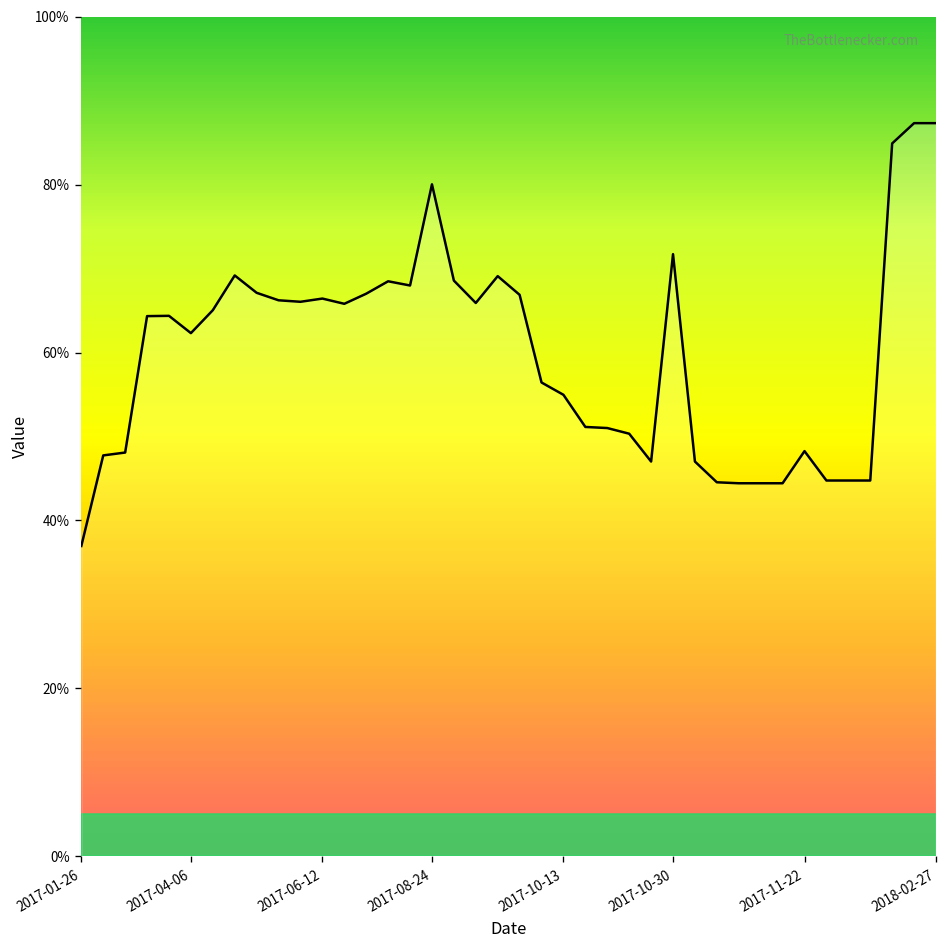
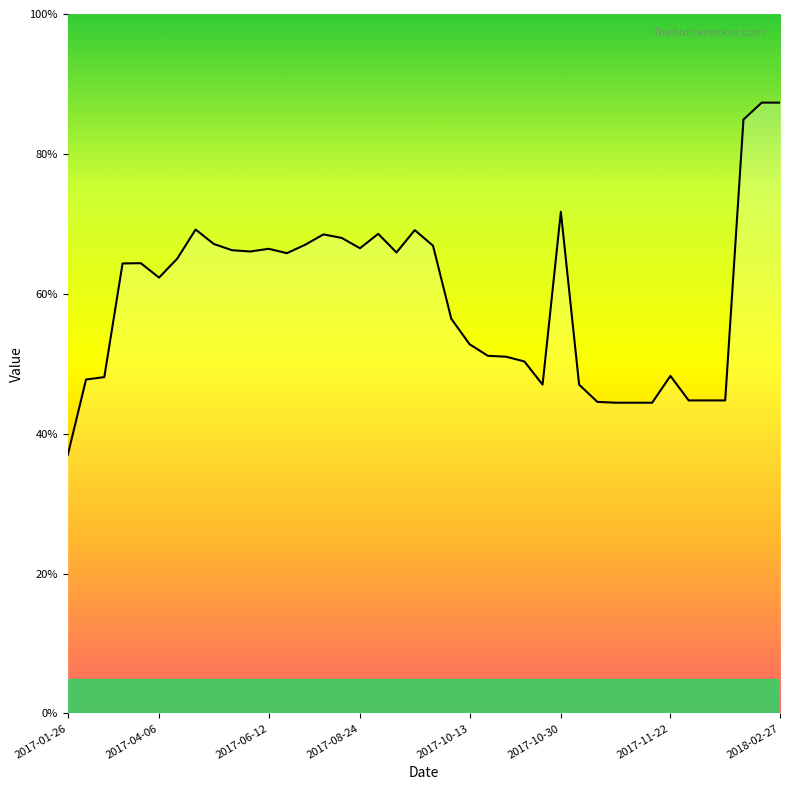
  {
    "2017-01-26": "37%",
    "2017-04-06": "62%",
    "2017-06-12": "66%",
-   "2017-08-24": "80%",
-   "2017-10-13": "55%",
+   "2017-08-24": "67%",
+   "2017-10-13": "53%",
    "2017-10-30": "72%",
    "2017-11-22": "48%",
    "2018-02-27": "87%"
  }
